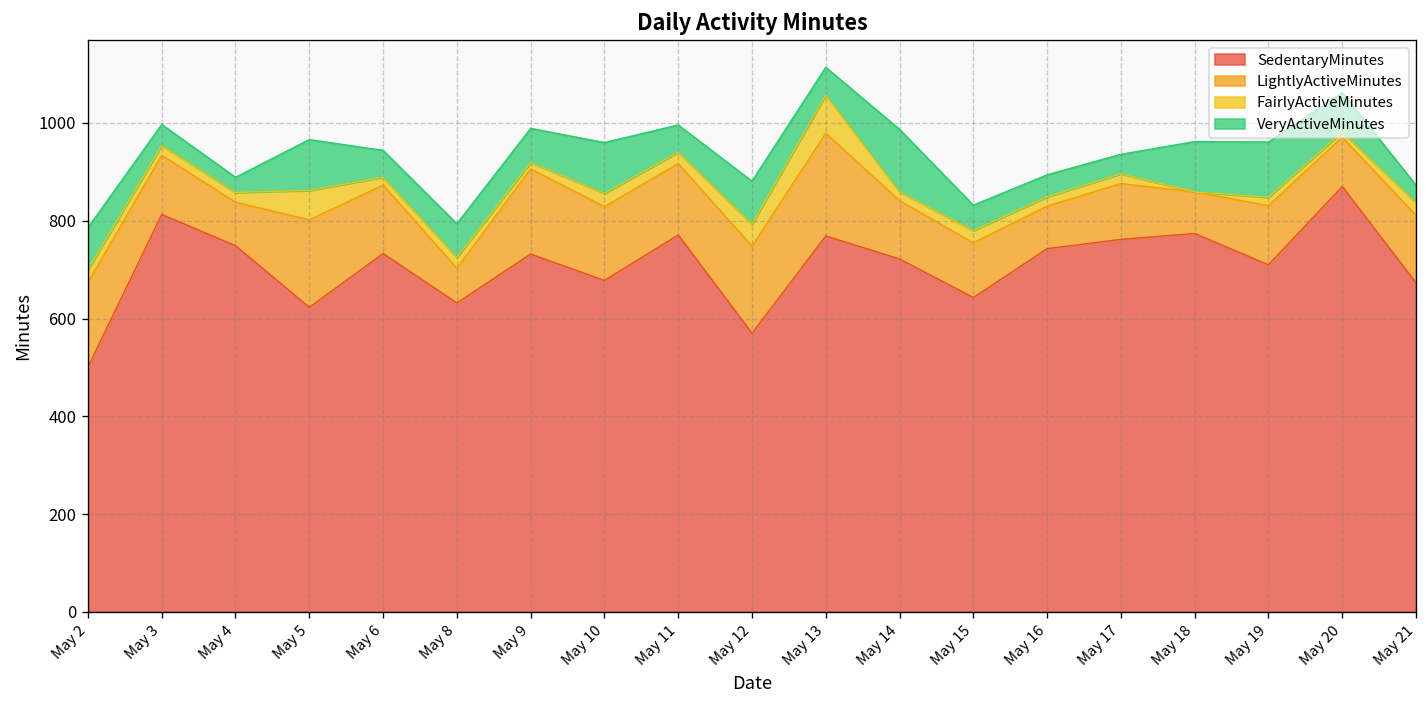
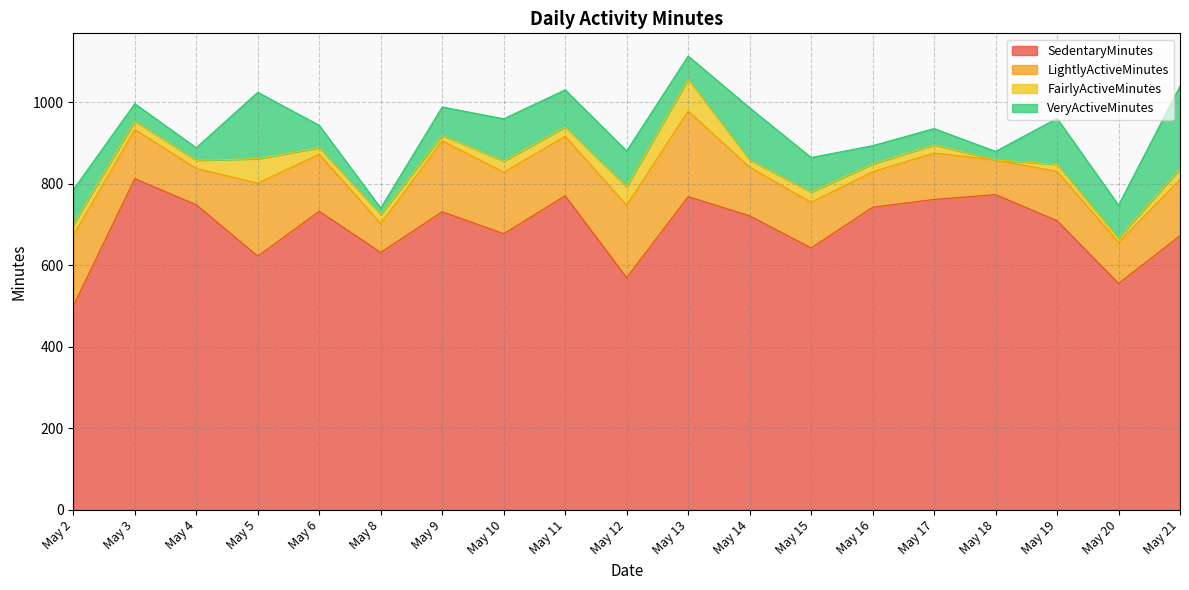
  {
    "SedentaryMinutes": {
      "May 2": 500,
      "May 3": 810,
      "May 4": 750,
      "May 5": 620,
      "May 6": 730,
      "May 8": 630,
      "May 9": 730,
      "May 10": 680,
      "May 11": 770,
      "May 12": 570,
      "May 13": 770,
      "May 14": 720,
      "May 15": 640,
      "May 16": 740,
      "May 17": 760,
      "May 18": 770,
      "May 19": 710,
-     "May 20": 870,
+     "May 20": 560,
      "May 21": 670
    },
    "VeryActiveMinutes": {
      "May 2": 90,
      "May 3": 40,
      "May 4": 30,
-     "May 5": 100,
+     "May 5": 160,
      "May 6": 60,
-     "May 8": 70,
+     "May 8": 20,
      "May 9": 70,
      "May 10": 100,
-     "May 11": 60,
+     "May 11": 90,
      "May 12": 90,
      "May 13": 60,
      "May 14": 130,
-     "May 15": 50,
+     "May 15": 90,
      "May 16": 50,
      "May 17": 40,
-     "May 18": 100,
-     "May 21": 40
+     "May 18": 20,
+     "May 21": 200
    }
  }
